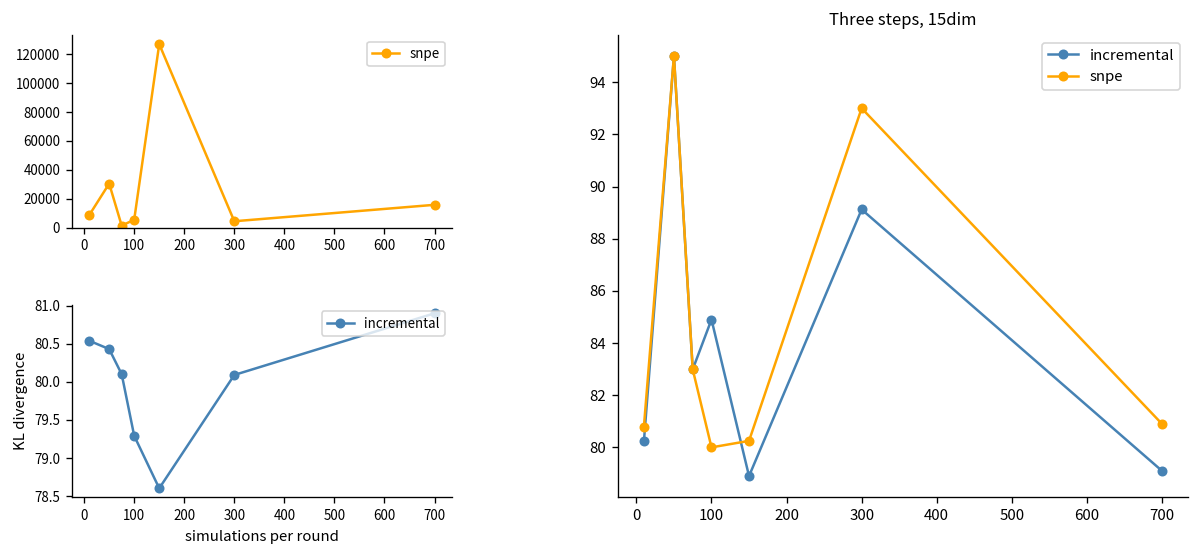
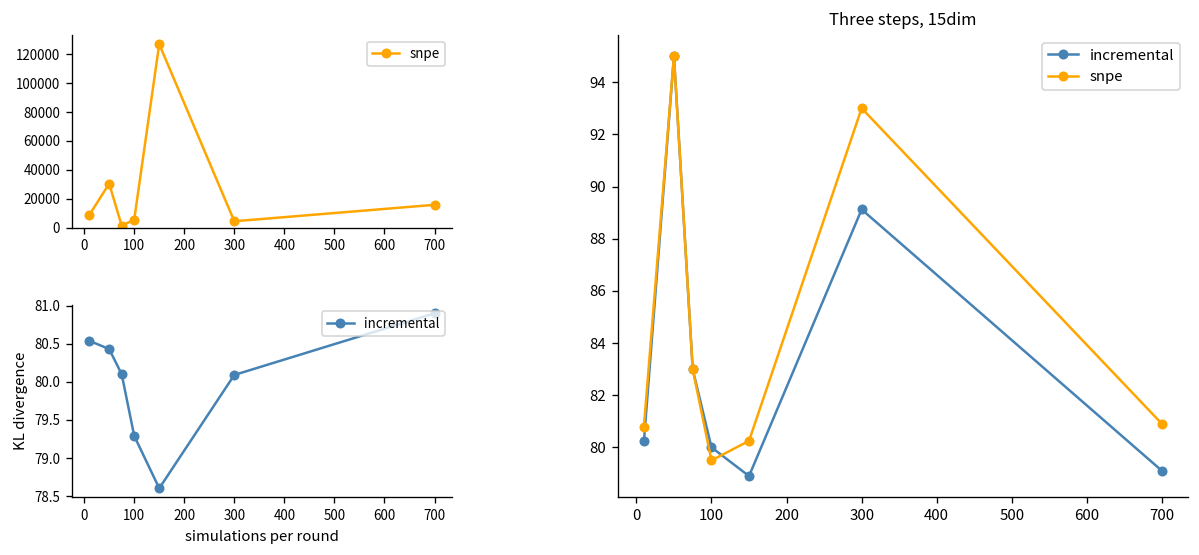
  {
    "Three steps, 15dim": {
      "incremental": {
-       "100": 84.9,
+       "100": 80.0,
        "300": 89.1,
        "700": 79.1
      },
      "snpe": {
-       "100": 80.0,
+       "100": 79.5,
        "300": 93.0,
        "700": 80.9
      }
    }
  }
